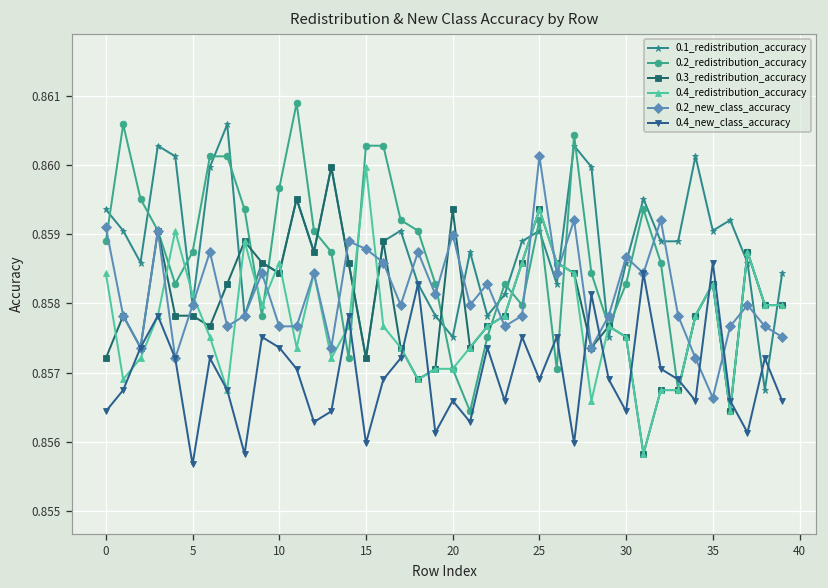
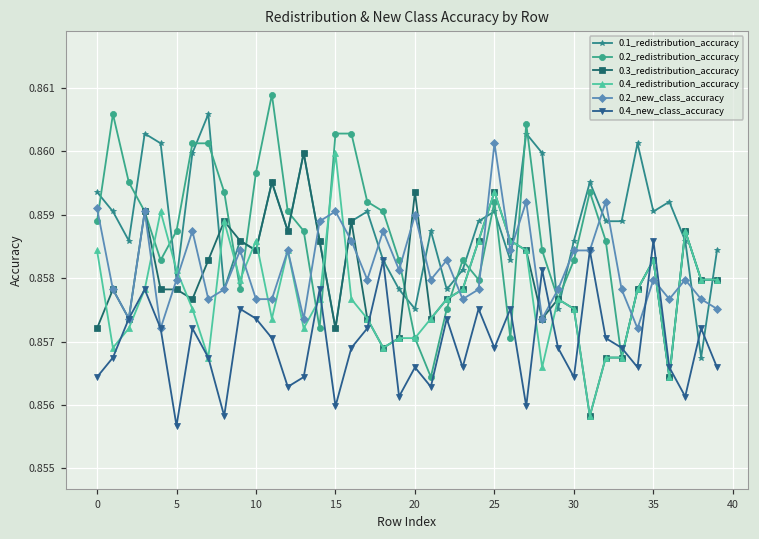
  {
    "0.2_new_class_accuracy": {
      "0": 0.8591,
      "10": 0.8577,
-     "15": 0.8588,
+     "15": 0.8591,
      "20": 0.8590,
      "25": 0.8601,
-     "30": 0.8587,
-     "35": 0.8566
+     "30": 0.8584,
+     "35": 0.8580
    }
  }
